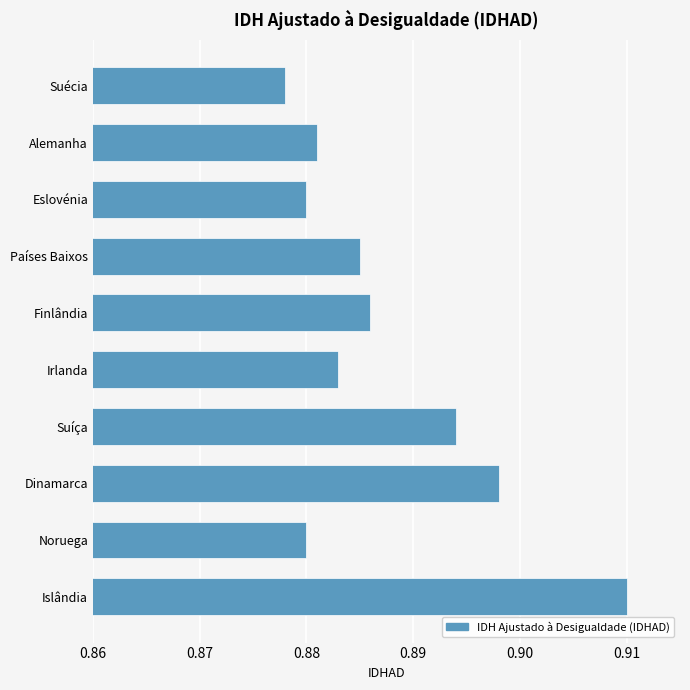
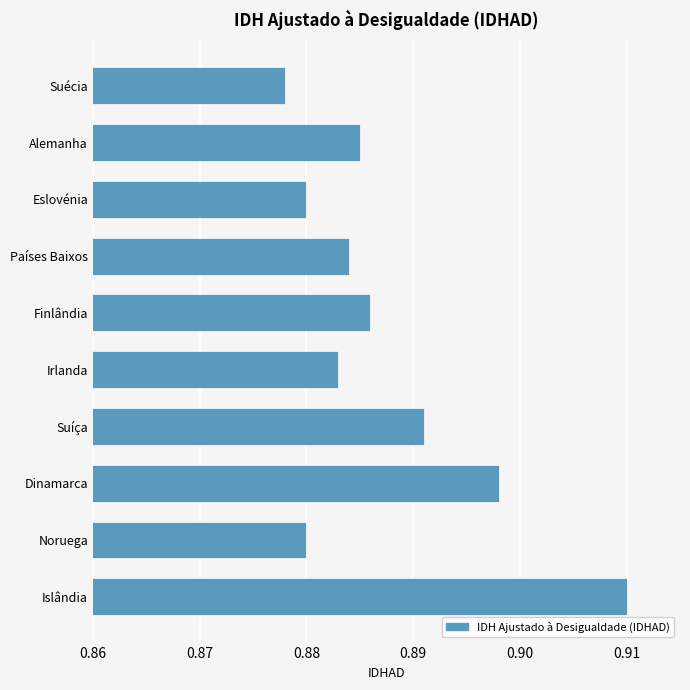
  {
    "Suécia": 0.878,
-   "Alemanha": 0.881,
+   "Alemanha": 0.885,
    "Eslovénia": 0.880,
-   "Países Baixos": 0.885,
+   "Países Baixos": 0.884,
    "Finlândia": 0.886,
    "Irlanda": 0.883,
-   "Suíça": 0.894,
+   "Suíça": 0.891,
    "Dinamarca": 0.898,
    "Noruega": 0.880,
    "Islândia": 0.910
  }
